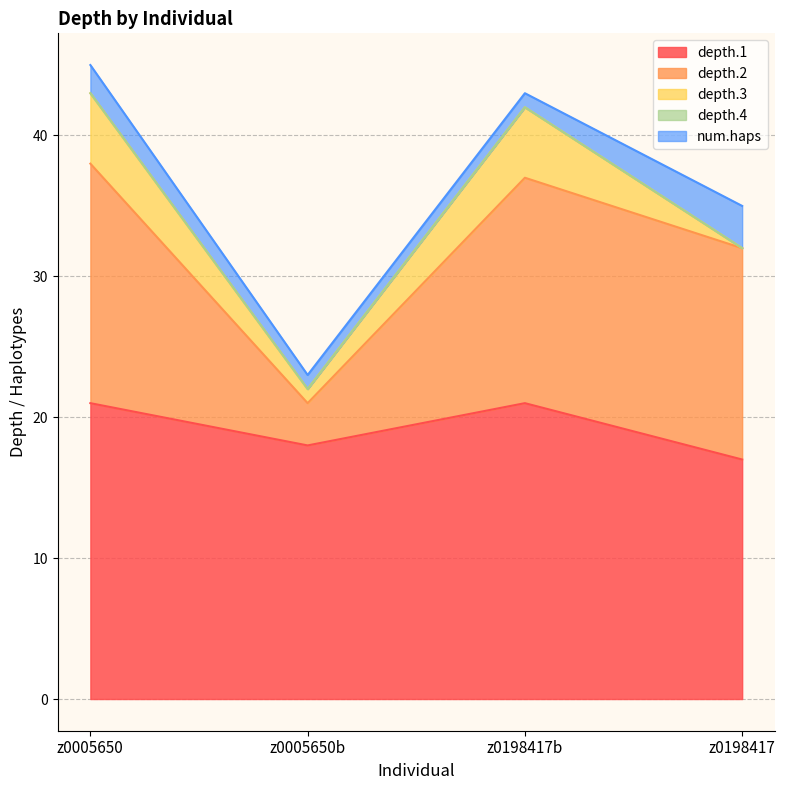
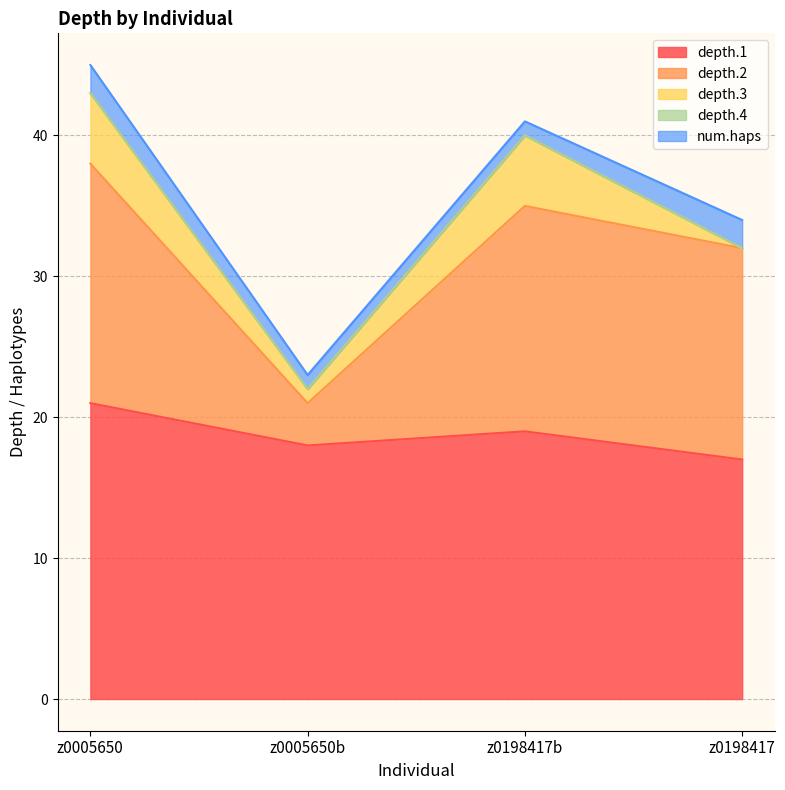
  {
    "depth.1": {
      "z0005650": 21,
      "z0005650b": 18,
-     "z0198417b": 21,
+     "z0198417b": 19,
      "z0198417": 17
    },
    "depth.2": {
      "z0005650": 17,
      "z0005650b": 3,
      "z0198417b": 16
    },
    "num.haps": {
      "z0005650": 2,
      "z0005650b": 1,
      "z0198417b": 1,
-     "z0198417": 3
+     "z0198417": 2
    }
  }
